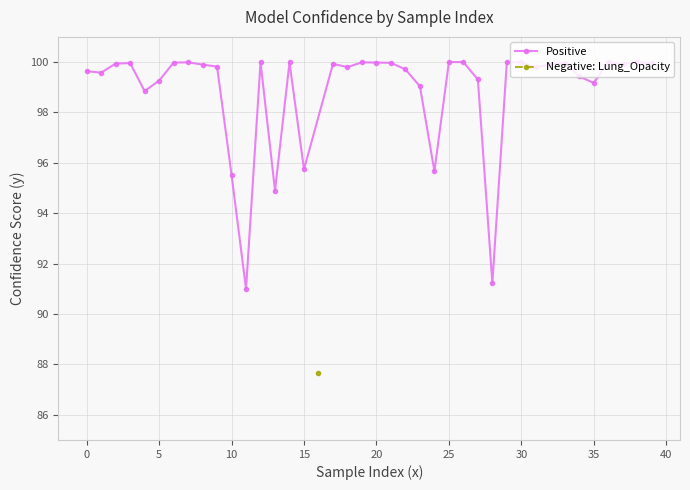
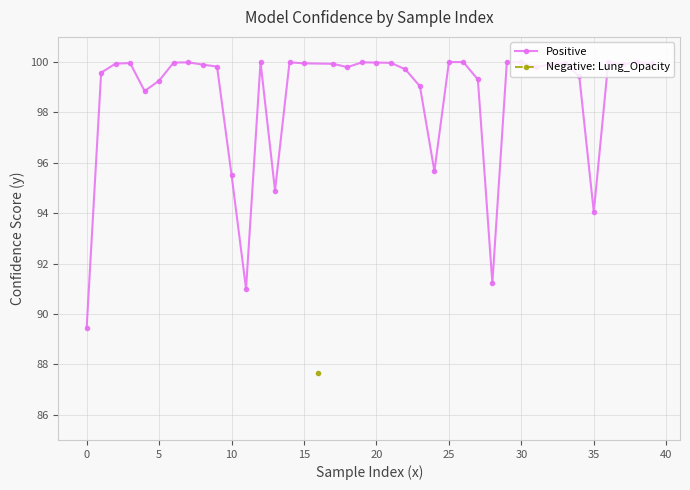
  {
    "Positive": {
-     "0": 99.6,
+     "0": 89.5,
      "5": 99.3,
      "10": 95.5,
-     "15": 95.7,
+     "15": 100.0,
      "20": 100.0,
      "25": 100.0,
-     "35": 99.2
+     "35": 94.1
    }
  }
